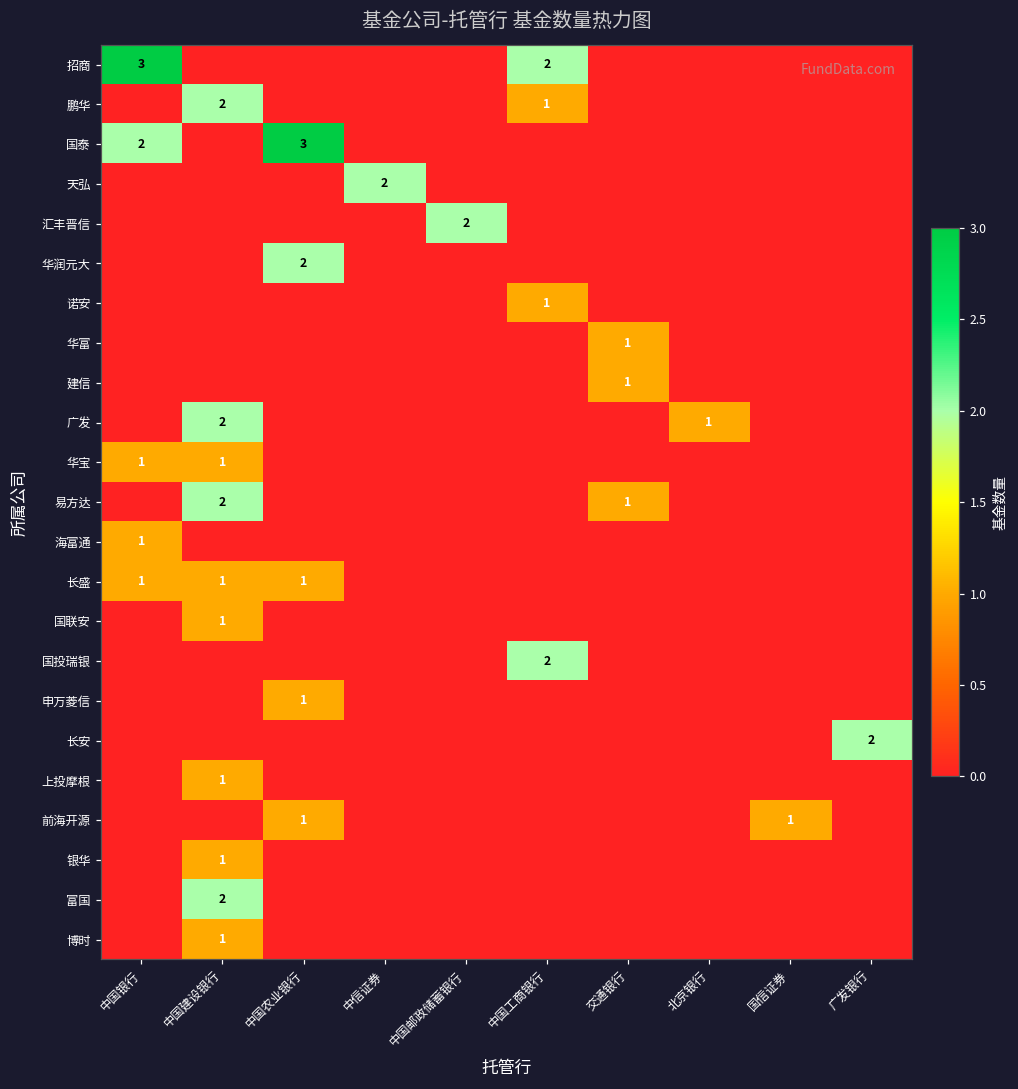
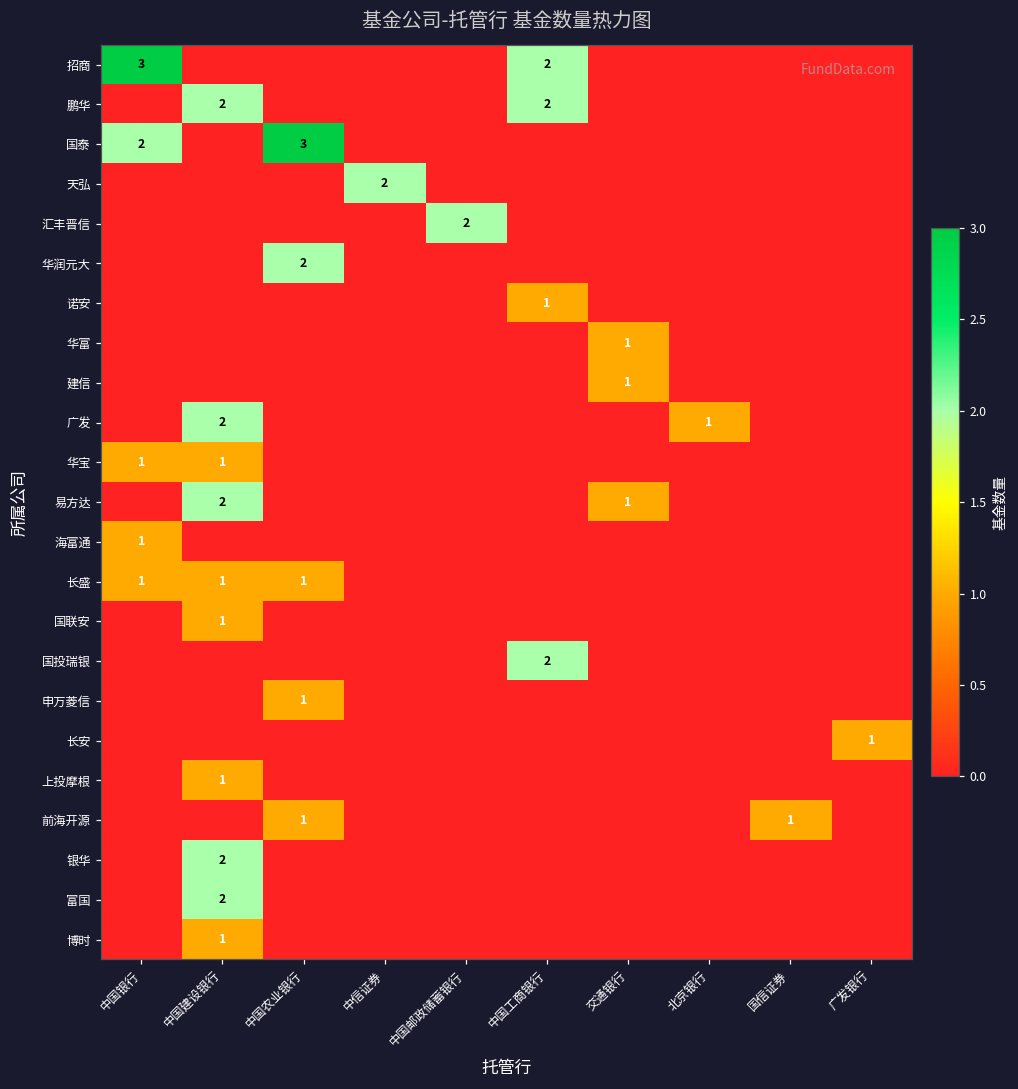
  {
    "招商": {
      "中国银行": 3,
      "中国工商银行": 2
    },
    "鹏华": {
      "中国建设银行": 2,
-     "中国工商银行": 1
+     "中国工商银行": 2
    },
    "国泰": {
      "中国银行": 2,
      "中国农业银行": 3
    },
    "天弘": {
      "中信证券": 2
    },
    "汇丰晋信": {
      "中国邮政储蓄银行": 2
    },
    "华润元大": {
      "中国农业银行": 2
    },
    "诺安": {
      "中国工商银行": 1
    },
    "华富": {
      "交通银行": 1
    },
    "建信": {
      "交通银行": 1
    },
    "广发": {
      "中国建设银行": 2,
      "北京银行": 1
    },
    "华宝": {
      "中国银行": 1,
      "中国建设银行": 1
    },
    "易方达": {
      "中国建设银行": 2,
      "交通银行": 1
    },
    "海富通": {
      "中国银行": 1
    },
    "长盛": {
      "中国银行": 1,
      "中国建设银行": 1,
      "中国农业银行": 1
    },
    "国联安": {
      "中国建设银行": 1
    },
    "国投瑞银": {
      "中国工商银行": 2
    },
    "申万菱信": {
      "中国农业银行": 1
    },
    "长安": {
-     "广发银行": 2
+     "广发银行": 1
    },
    "上投摩根": {
      "中国建设银行": 1
    },
    "前海开源": {
      "中国农业银行": 1,
      "国信证券": 1
    },
    "银华": {
-     "中国建设银行": 1
+     "中国建设银行": 2
    },
    "富国": {
      "中国建设银行": 2
    },
    "博时": {
      "中国建设银行": 1
    }
  }
